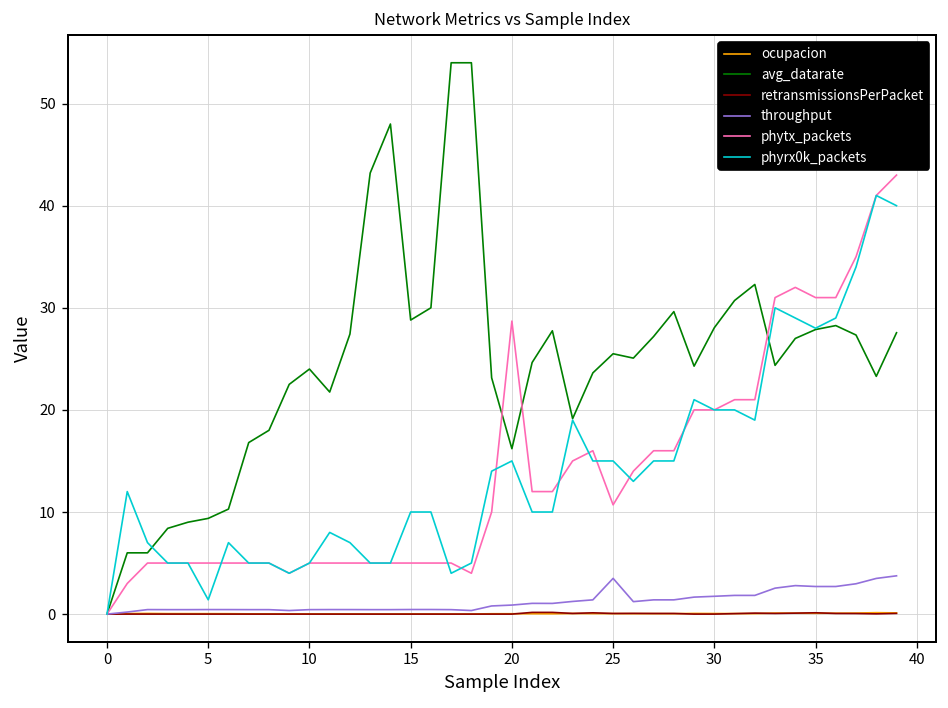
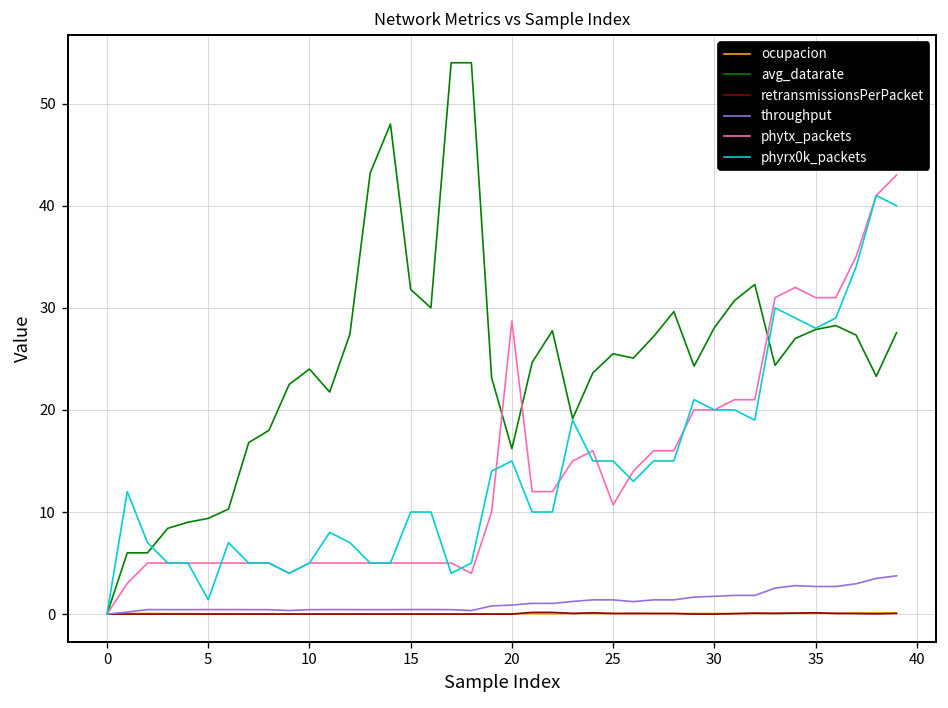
  {
    "avg_datarate": {
      "5": 9,
      "10": 24,
-     "15": 29,
+     "15": 32,
      "20": 16,
      "25": 26,
      "30": 28
    },
    "throughput": {
      "5": 0,
      "10": 0,
      "15": 0,
      "20": 1,
-     "25": 4,
+     "25": 1,
      "30": 2,
      "35": 3
    },
    "phytx_packets": {
      "5": 5,
      "15": 5,
      "20": 29,
      "25": 11,
      "35": 31
    },
    "phyrx0k_packets": {
      "5": 1,
      "15": 10,
      "20": 15,
      "25": 15
    }
  }
